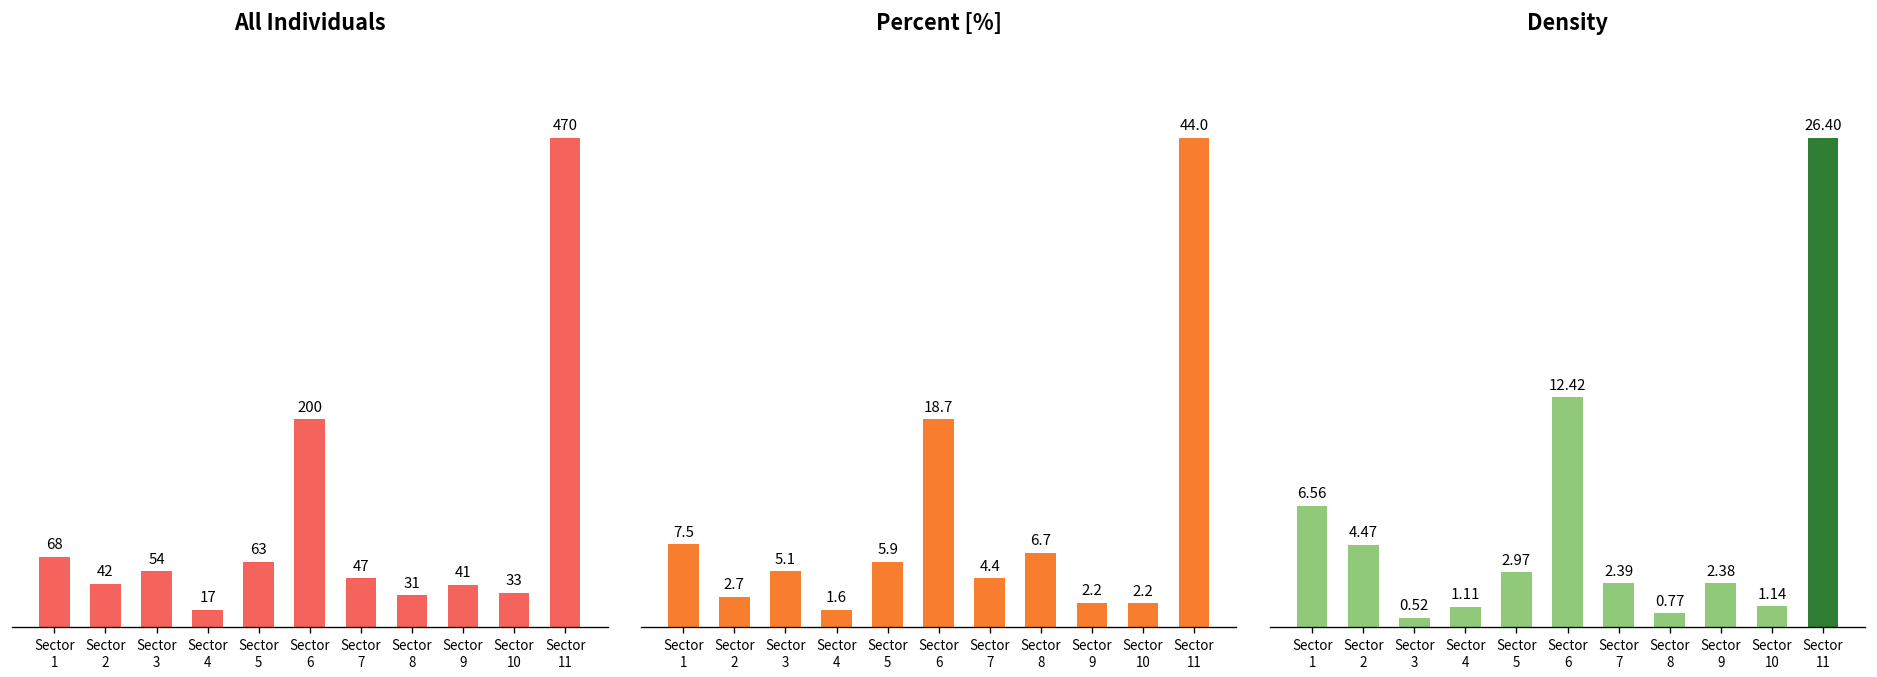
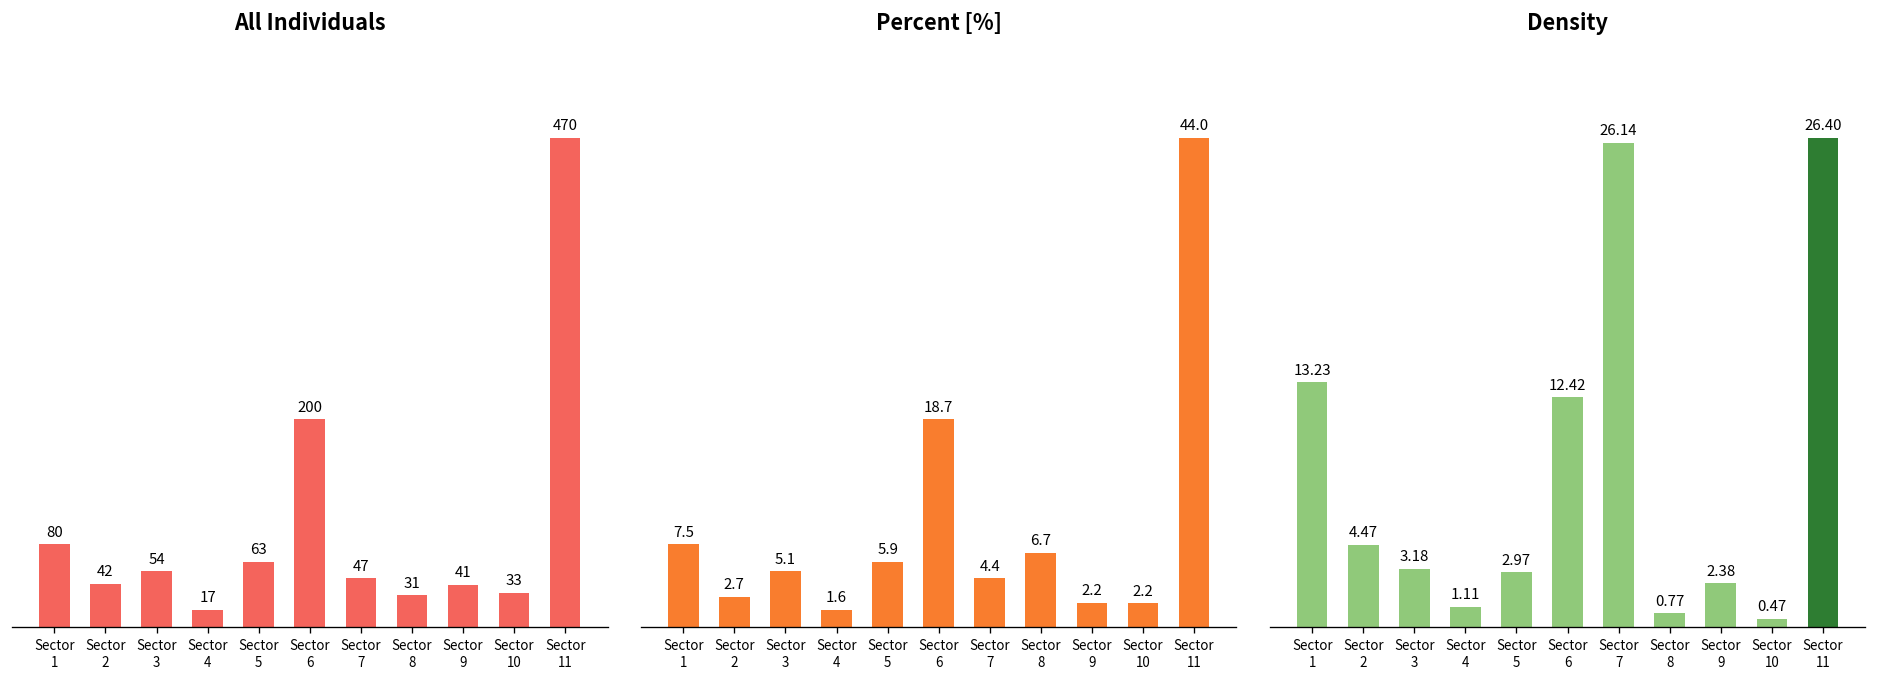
  {
    "All Individuals": {
-     "Sector 1": 68,
+     "Sector 1": 80,
      "Sector 2": 42,
      "Sector 3": 54,
      "Sector 4": 17,
      "Sector 5": 63,
      "Sector 6": 200,
      "Sector 7": 47,
      "Sector 8": 31,
      "Sector 9": 41,
      "Sector 10": 33,
      "Sector 11": 470
    },
    "Percent [%]": {
      "Sector 1": 7.5,
      "Sector 2": 2.7,
      "Sector 3": 5.1,
      "Sector 4": 1.6,
      "Sector 5": 5.9,
      "Sector 6": 18.7,
      "Sector 7": 4.4,
      "Sector 8": 6.7,
      "Sector 9": 2.2,
      "Sector 10": 2.2,
      "Sector 11": 44.0
    },
    "Density": {
-     "Sector 1": 6.56,
+     "Sector 1": 13.23,
      "Sector 2": 4.47,
-     "Sector 3": 0.52,
+     "Sector 3": 3.18,
      "Sector 4": 1.11,
      "Sector 5": 2.97,
      "Sector 6": 12.42,
-     "Sector 7": 2.39,
+     "Sector 7": 26.14,
      "Sector 8": 0.77,
      "Sector 9": 2.38,
-     "Sector 10": 1.14,
+     "Sector 10": 0.47,
      "Sector 11": 26.40
    }
  }
